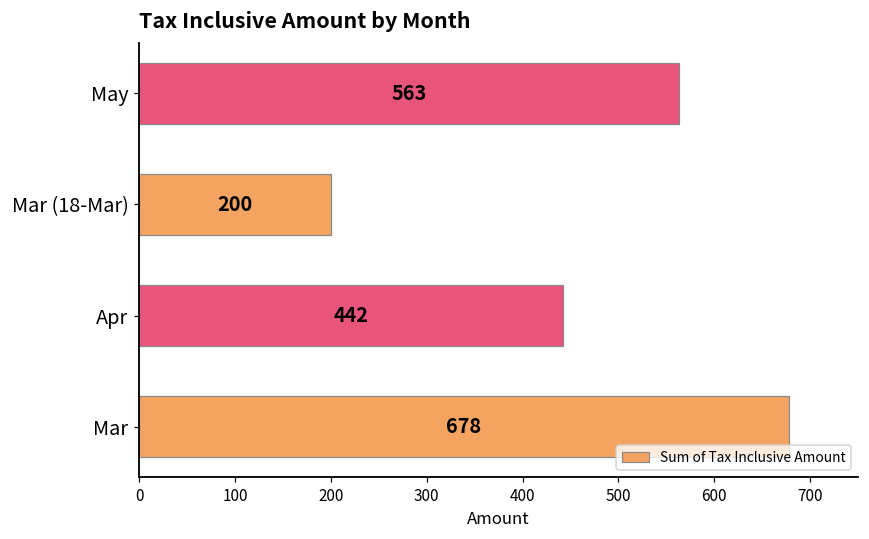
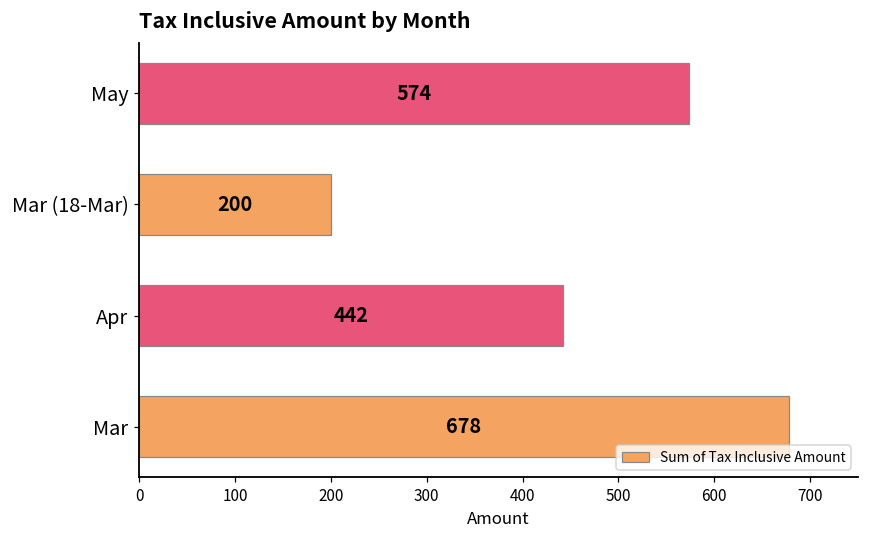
  {
-   "May": 563,
+   "May": 574,
    "Mar (18-Mar)": 200,
    "Apr": 442,
    "Mar": 678
  }
